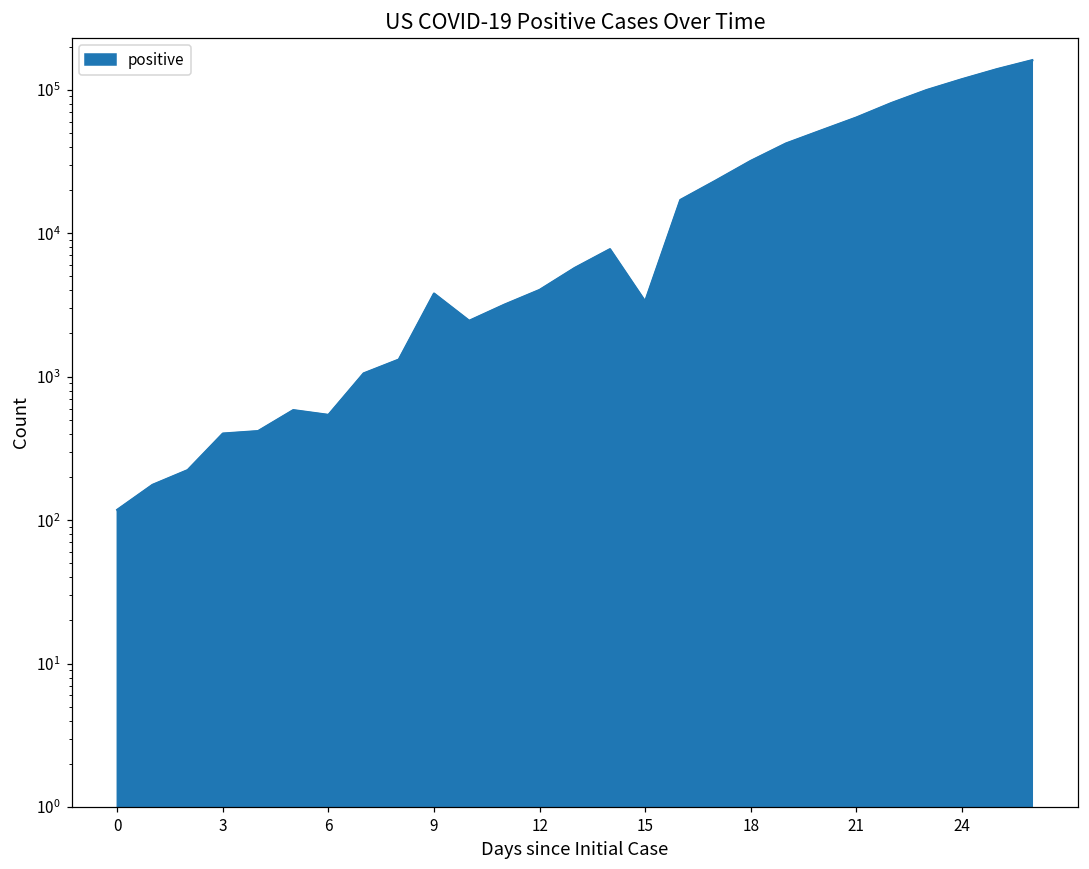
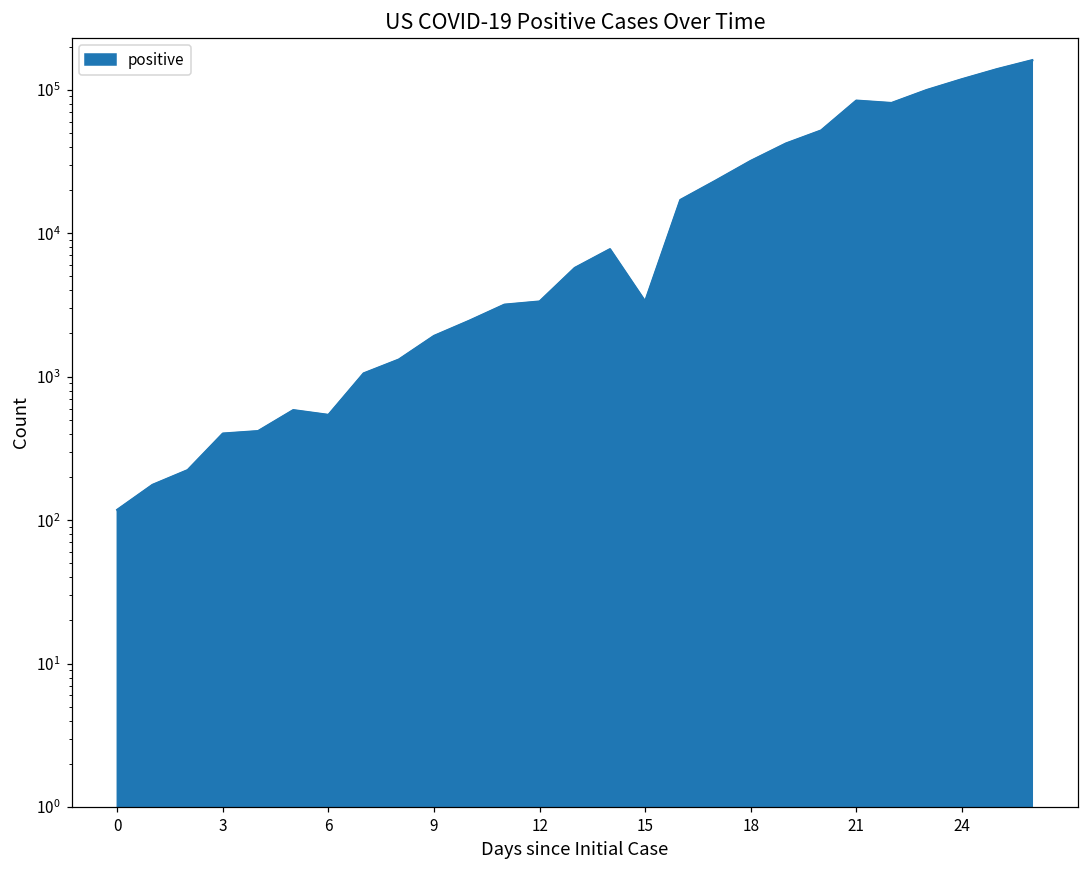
  {
    "0": 120,
    "3": 400,
    "6": 540,
-   "9": 3800,
-   "12": 4000,
+   "9": 1900,
+   "12": 3300,
    "15": 3300,
    "18": 32000,
-   "21": 60000,
+   "21": 80000,
    "24": 120000
  }
